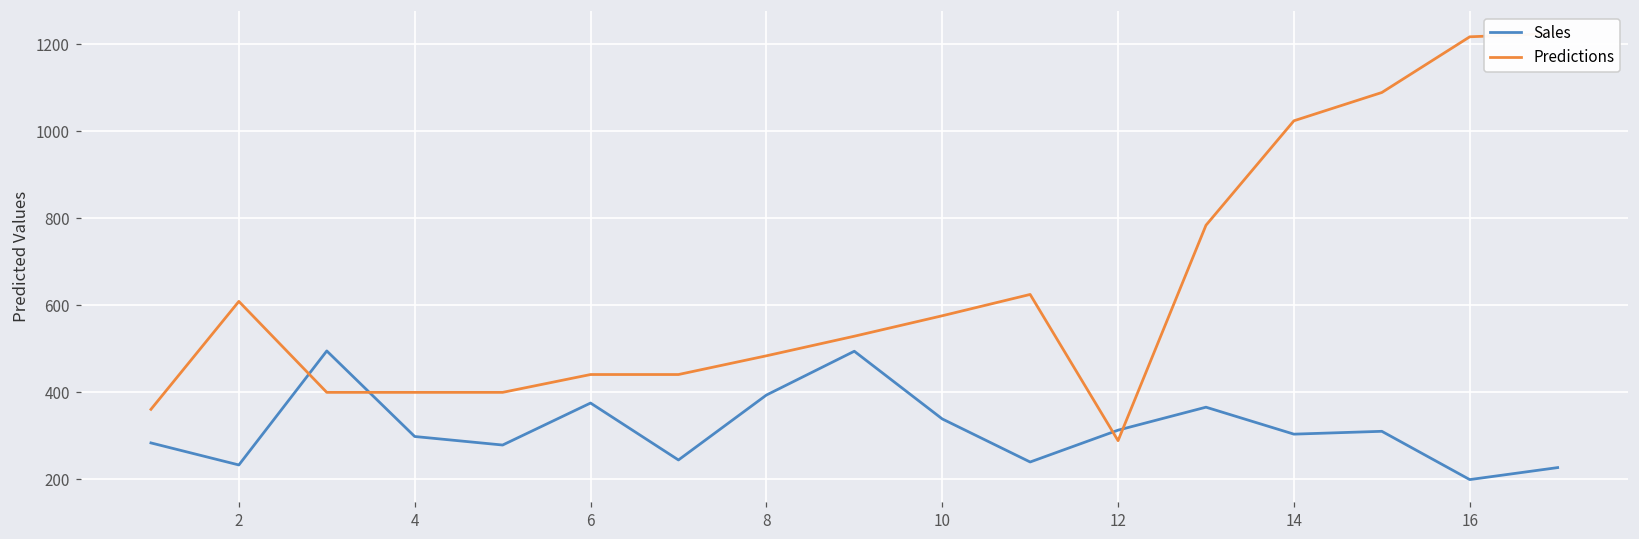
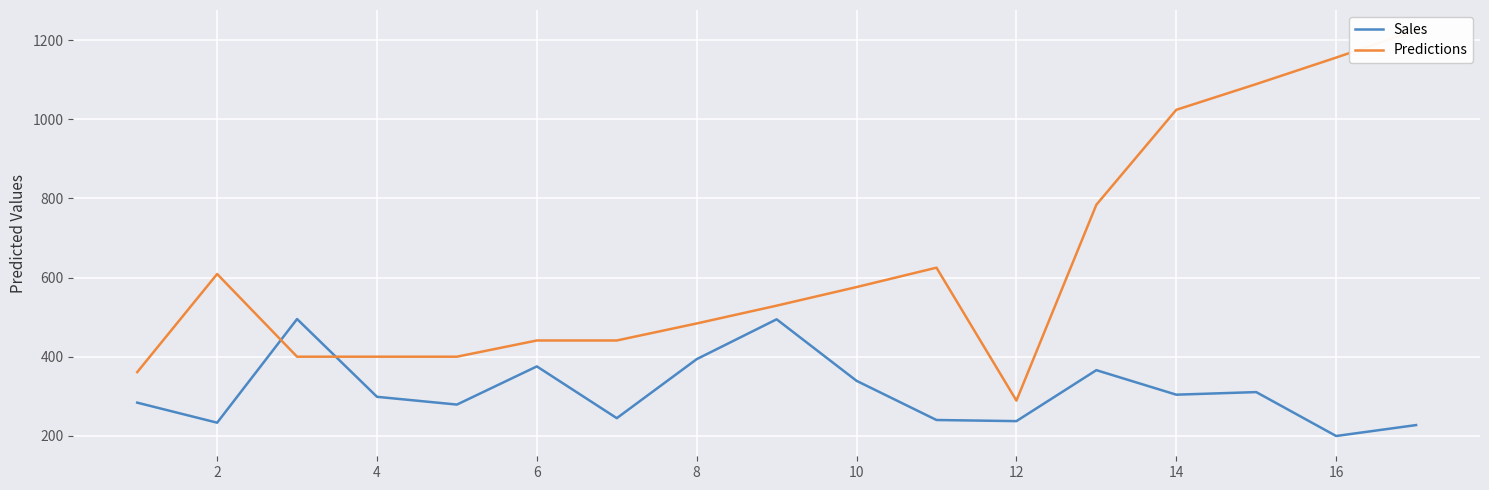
  {
    "Sales": {
      "2": 230,
      "4": 300,
      "6": 380,
      "8": 390,
      "10": 340,
-     "12": 310,
+     "12": 240,
      "14": 300,
      "16": 200
    },
    "Predictions": {
      "2": 610,
      "4": 400,
      "6": 440,
      "8": 480,
      "10": 580,
      "12": 290,
      "14": 1020,
-     "16": 1220
+     "16": 1160
    }
  }
